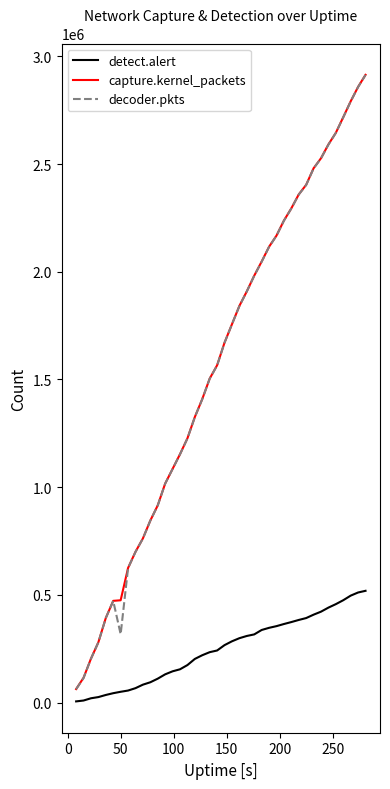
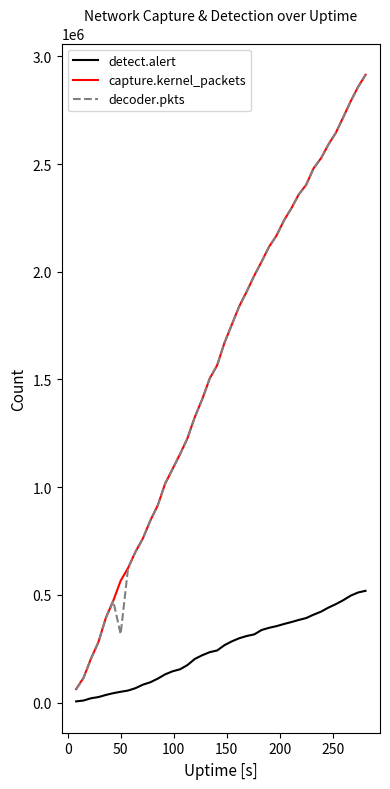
  {
    "detect.alert": {
      "50": 50000
    },
    "capture.kernel_packets": {
-     "50": 470000
+     "50": 570000
    },
    "decoder.pkts": {
      "50": 320000
    }
  }
